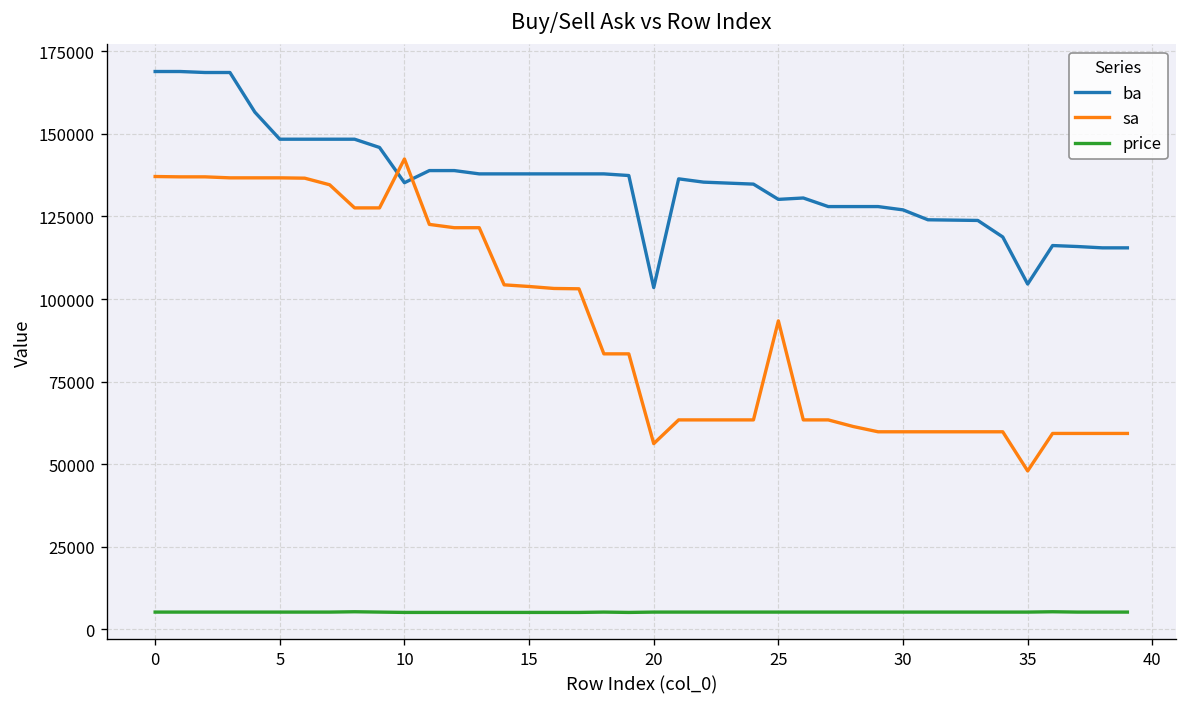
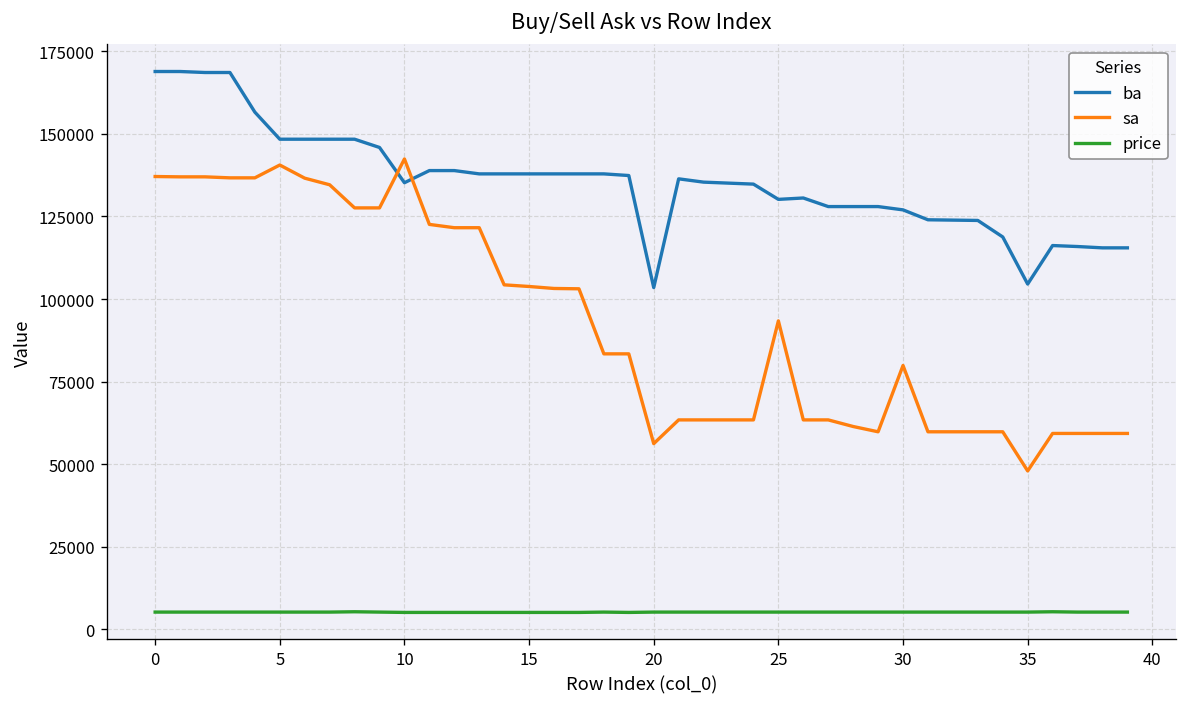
  {
    "ba": {
      "0": 169000,
      "5": 148000,
      "10": 135000,
      "15": 138000,
      "20": 103000,
      "25": 130000,
      "30": 127000,
      "35": 105000
    },
    "sa": {
      "0": 137000,
-     "5": 137000,
+     "5": 141000,
      "10": 142000,
      "15": 104000,
      "20": 56000,
      "25": 93000,
-     "30": 60000,
+     "30": 80000,
      "35": 48000
    },
    "price": {
      "0": 5000,
      "5": 5000,
      "10": 5000,
      "15": 5000,
      "20": 5000,
      "25": 5000,
      "30": 5000,
      "35": 5000
    }
  }
